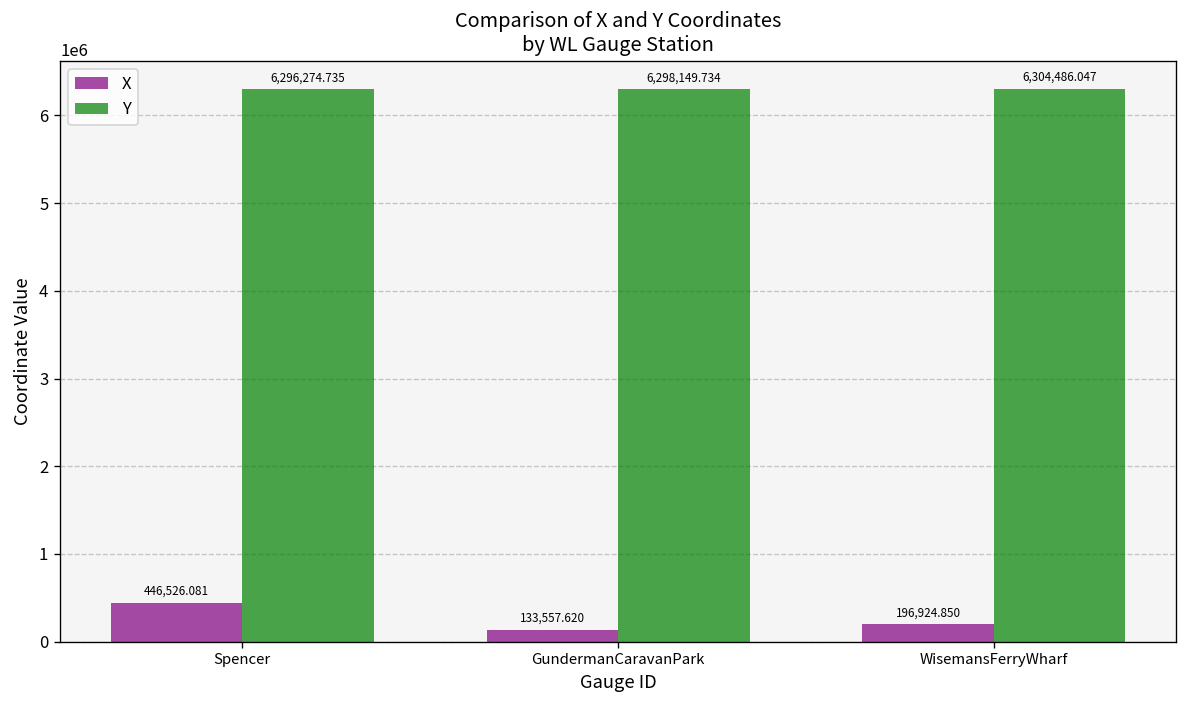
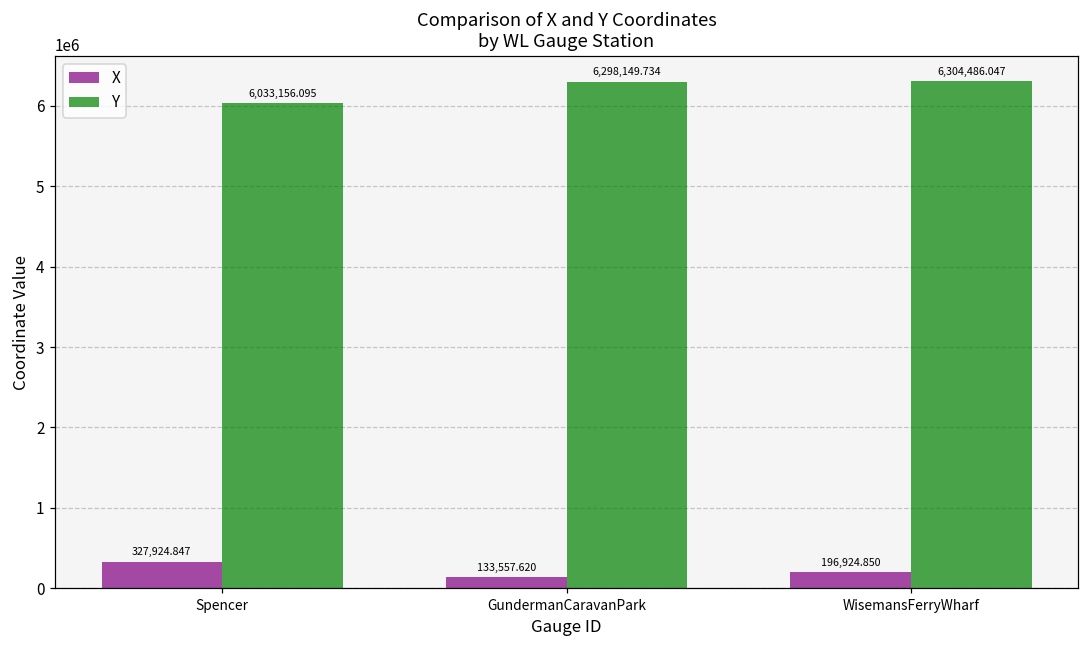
  {
    "X": {
-     "Spencer": "446,526.081",
+     "Spencer": "327,924.847",
      "GundermanCaravanPark": "133,557.620",
      "WisemansFerryWharf": "196,924.850"
    },
    "Y": {
-     "Spencer": "6,296,274.735",
+     "Spencer": "6,033,156.095",
      "GundermanCaravanPark": "6,298,149.734",
      "WisemansFerryWharf": "6,304,486.047"
    }
  }
